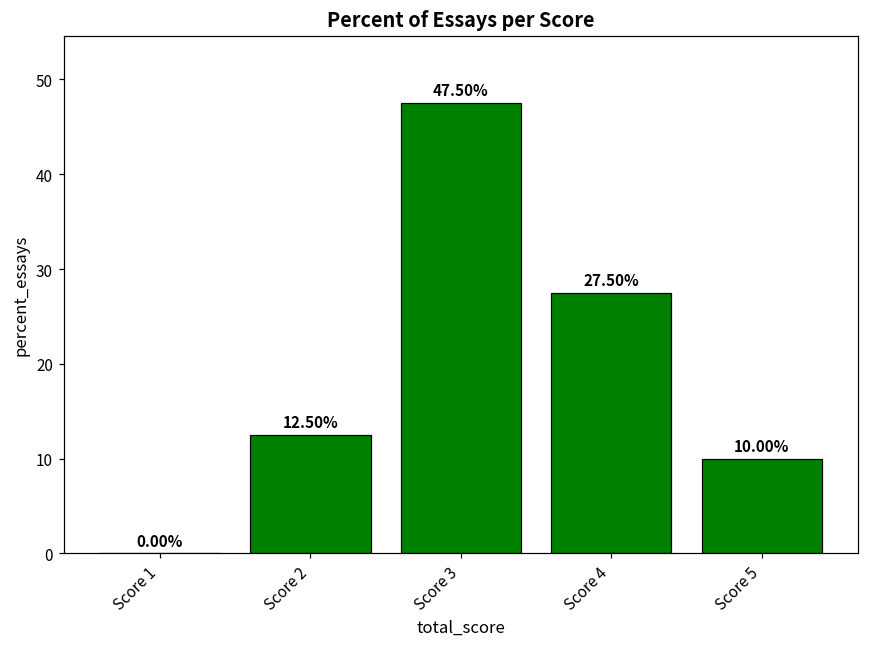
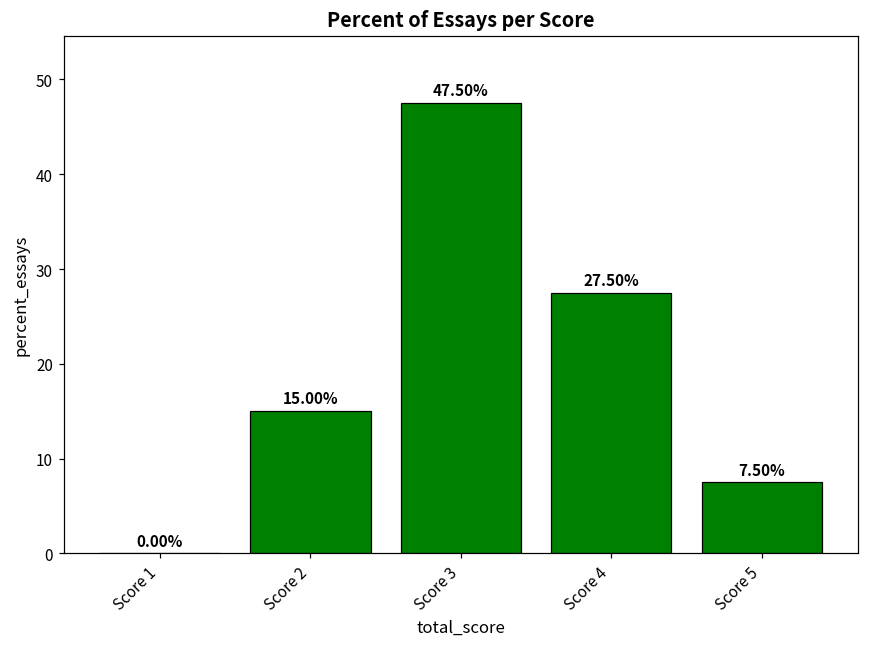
  {
    "Score 1": "0.00%",
-   "Score 2": "12.50%",
+   "Score 2": "15.00%",
    "Score 3": "47.50%",
    "Score 4": "27.50%",
-   "Score 5": "10.00%"
+   "Score 5": "7.50%"
  }
